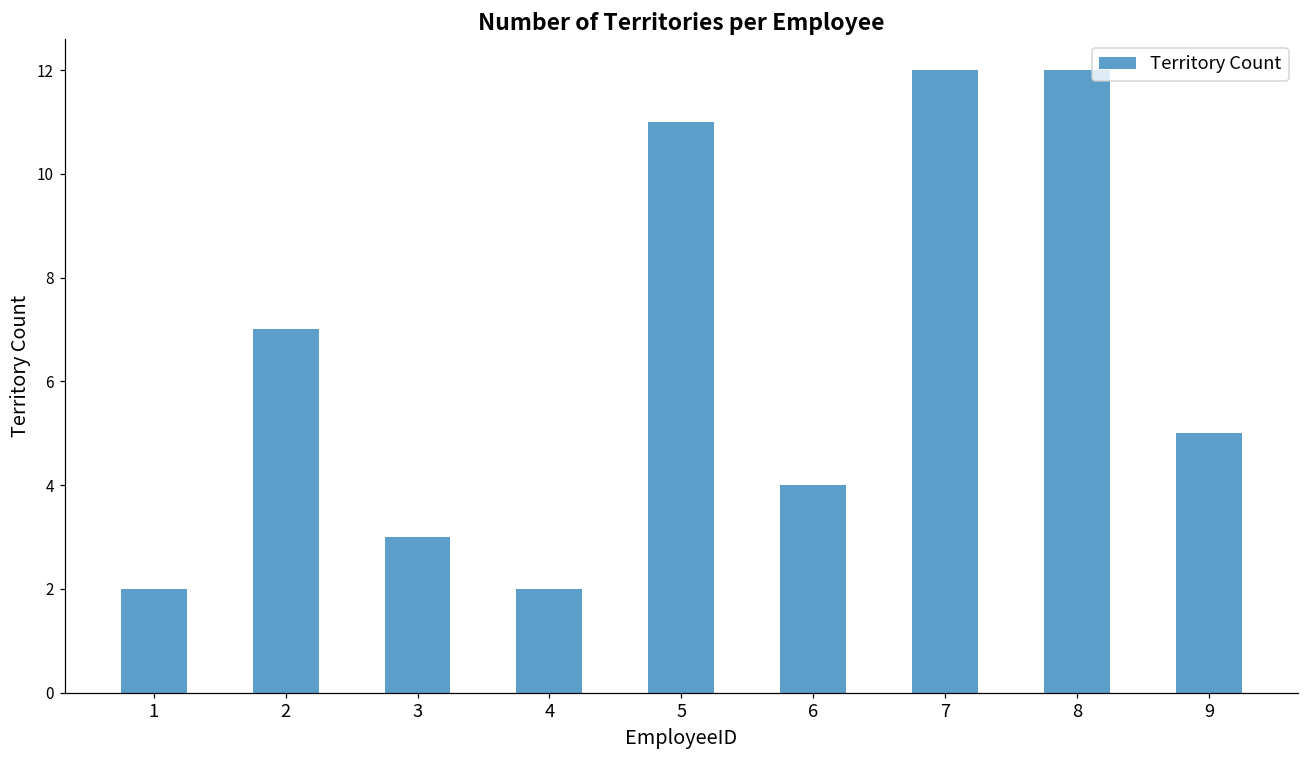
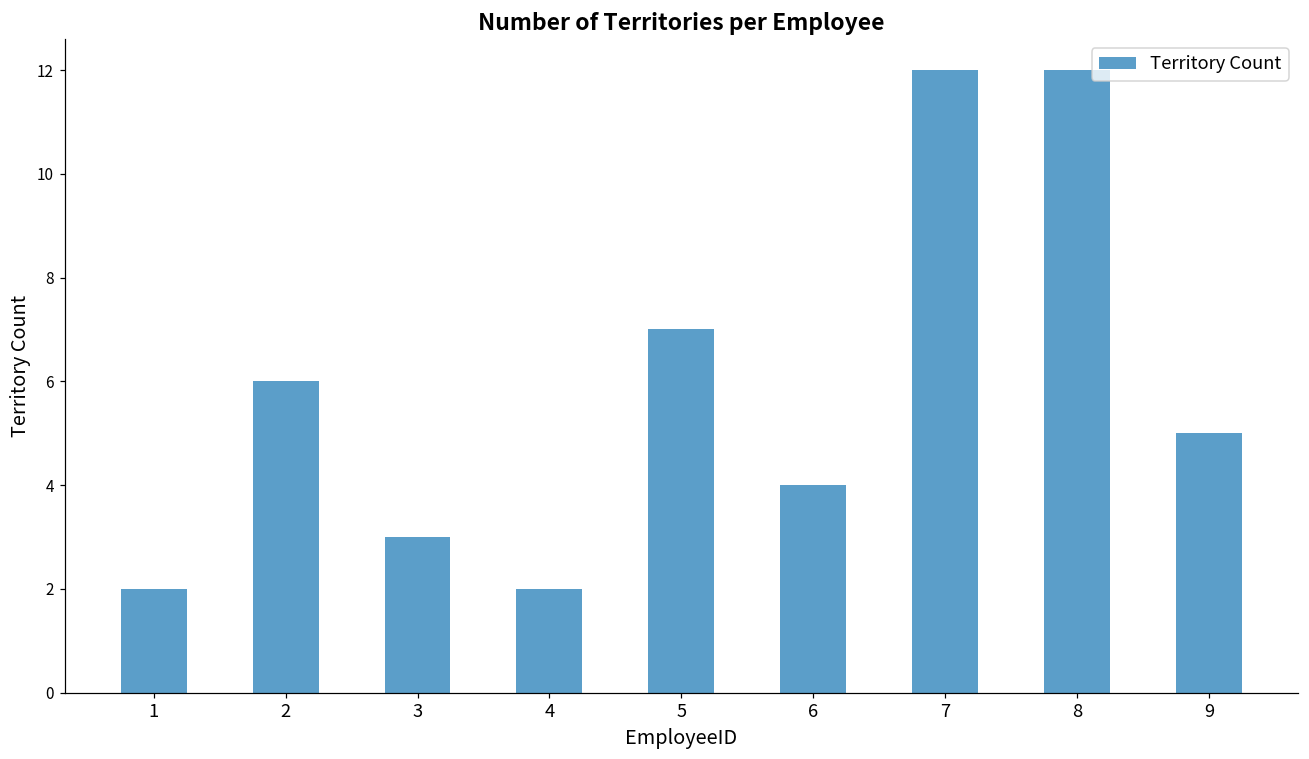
  {
    "1": 2,
-   "2": 7,
+   "2": 6,
    "3": 3,
    "4": 2,
-   "5": 11,
+   "5": 7,
    "6": 4,
    "7": 12,
    "8": 12,
    "9": 5
  }
